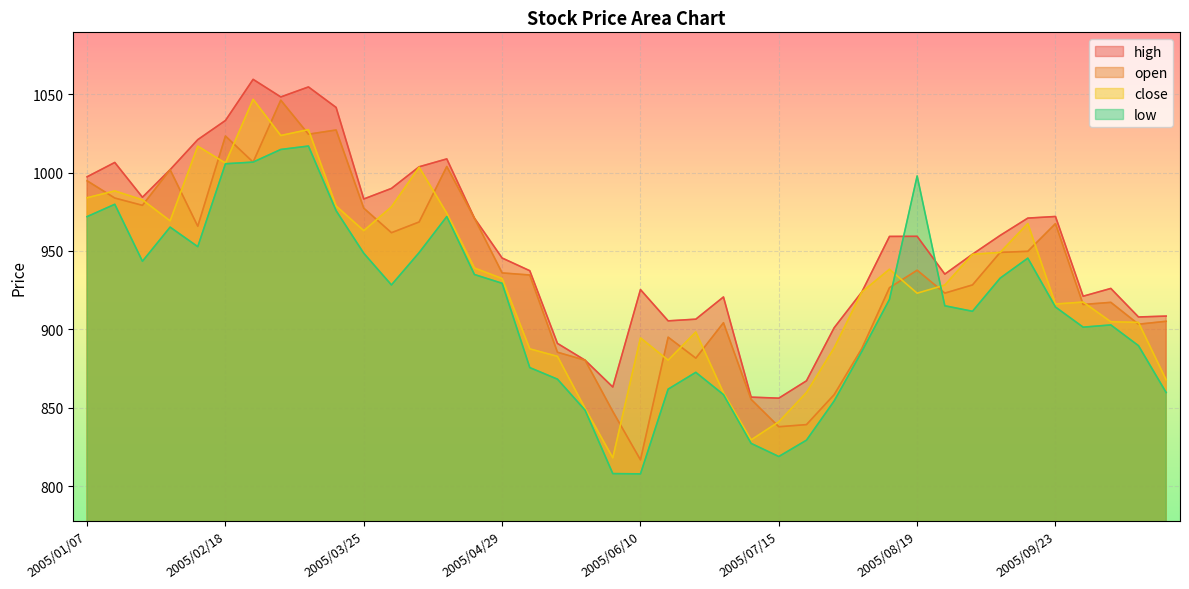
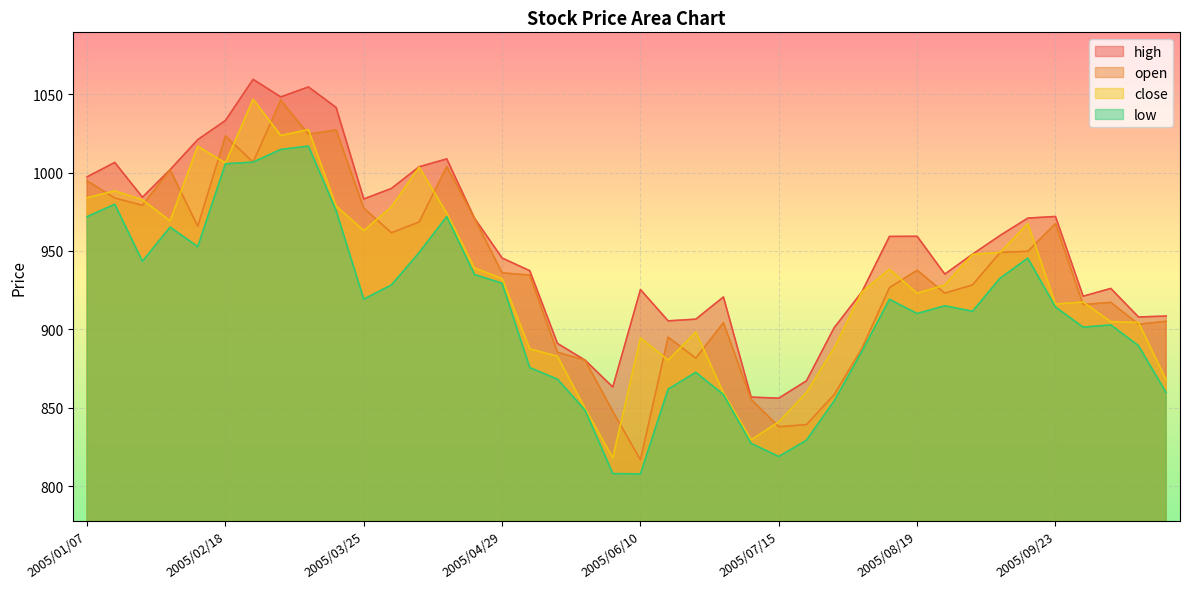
  {
    "low": {
      "2005/01/07": 972,
-     "2005/03/25": 949,
+     "2005/03/25": 919,
      "2005/04/29": 929,
      "2005/06/10": 808,
      "2005/07/15": 819,
-     "2005/08/19": 998,
+     "2005/08/19": 910,
      "2005/09/23": 914
    }
  }
